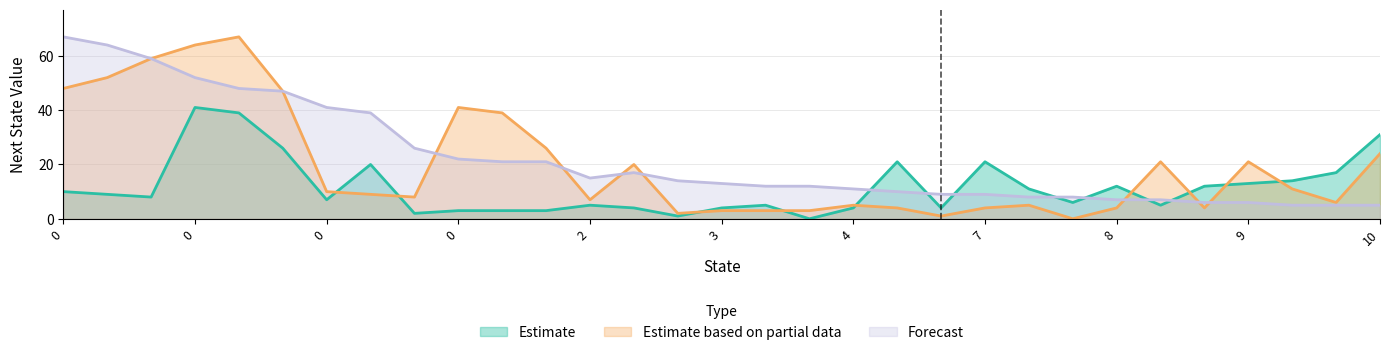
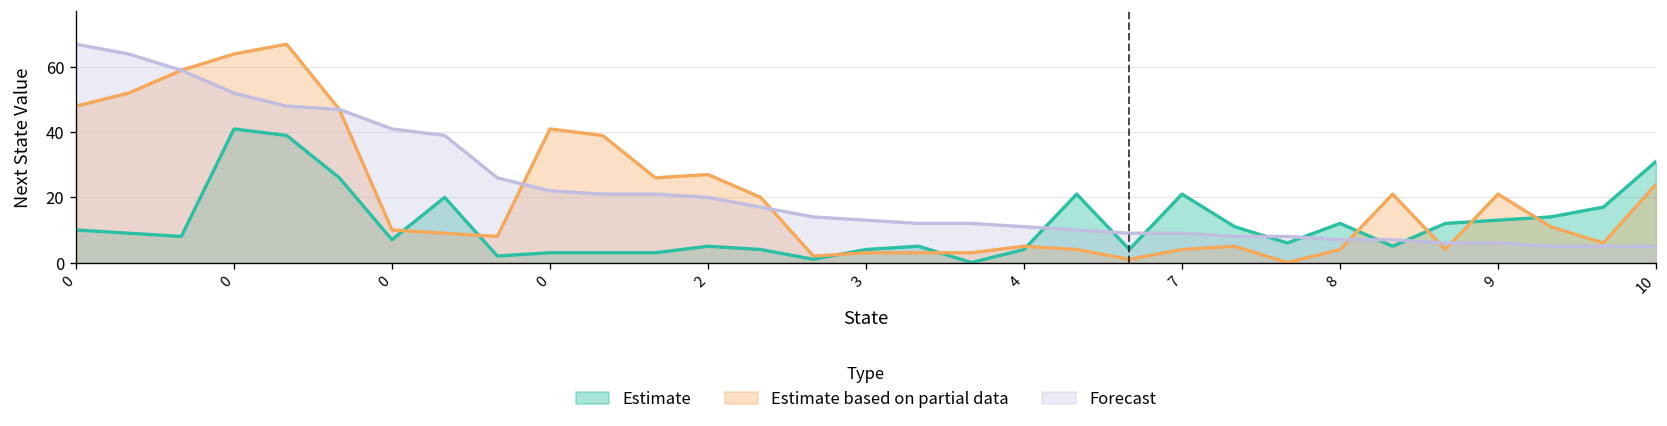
  {
    "Estimate": {
      "2": 5,
      "10": 31
    },
    "Estimate based on partial data": {
-     "2": 7,
+     "2": 27,
      "10": 24
    },
    "Forecast": {
-     "2": 15,
+     "2": 20,
      "10": 5
    }
  }
